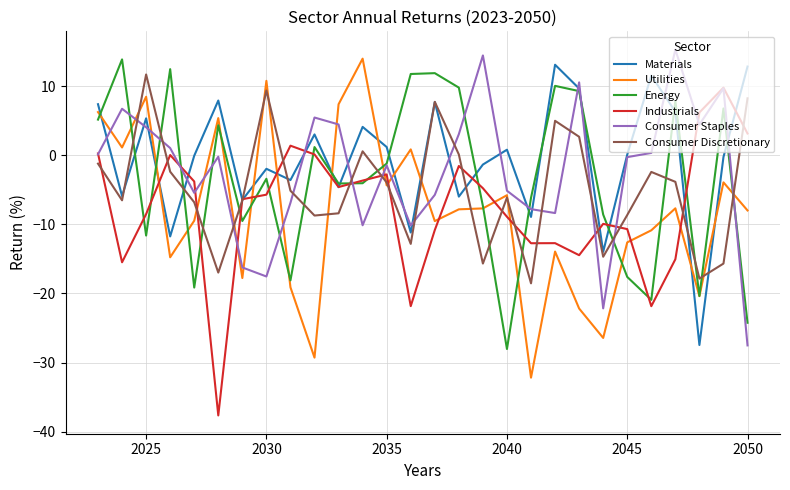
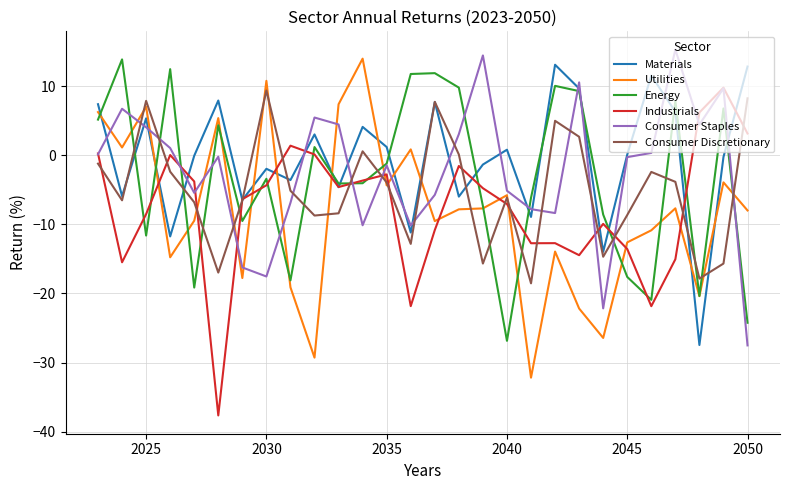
  {
    "Materials": {
      "2025": 5,
      "2030": -2,
      "2035": 1,
      "2040": 1
    },
    "Utilities": {
-     "2025": 8,
+     "2025": 7,
      "2030": 11,
      "2035": -4,
      "2045": -13,
      "2050": -8
    },
    "Energy": {
      "2025": -12,
      "2030": -3,
-     "2040": -28,
+     "2040": -27,
      "2045": -18,
      "2050": -24
    },
    "Industrials": {
      "2025": -9,
-     "2030": -6,
+     "2030": -4,
      "2035": -3,
-     "2040": -9,
-     "2045": -11
+     "2040": -7,
+     "2045": -14
    },
    "Consumer Staples": {
      "2025": 4,
      "2030": -18,
      "2040": -5,
      "2050": -28
    },
    "Consumer Discretionary": {
-     "2025": 12,
+     "2025": 8,
      "2030": 9,
      "2035": -4,
      "2045": -9
    }
  }
